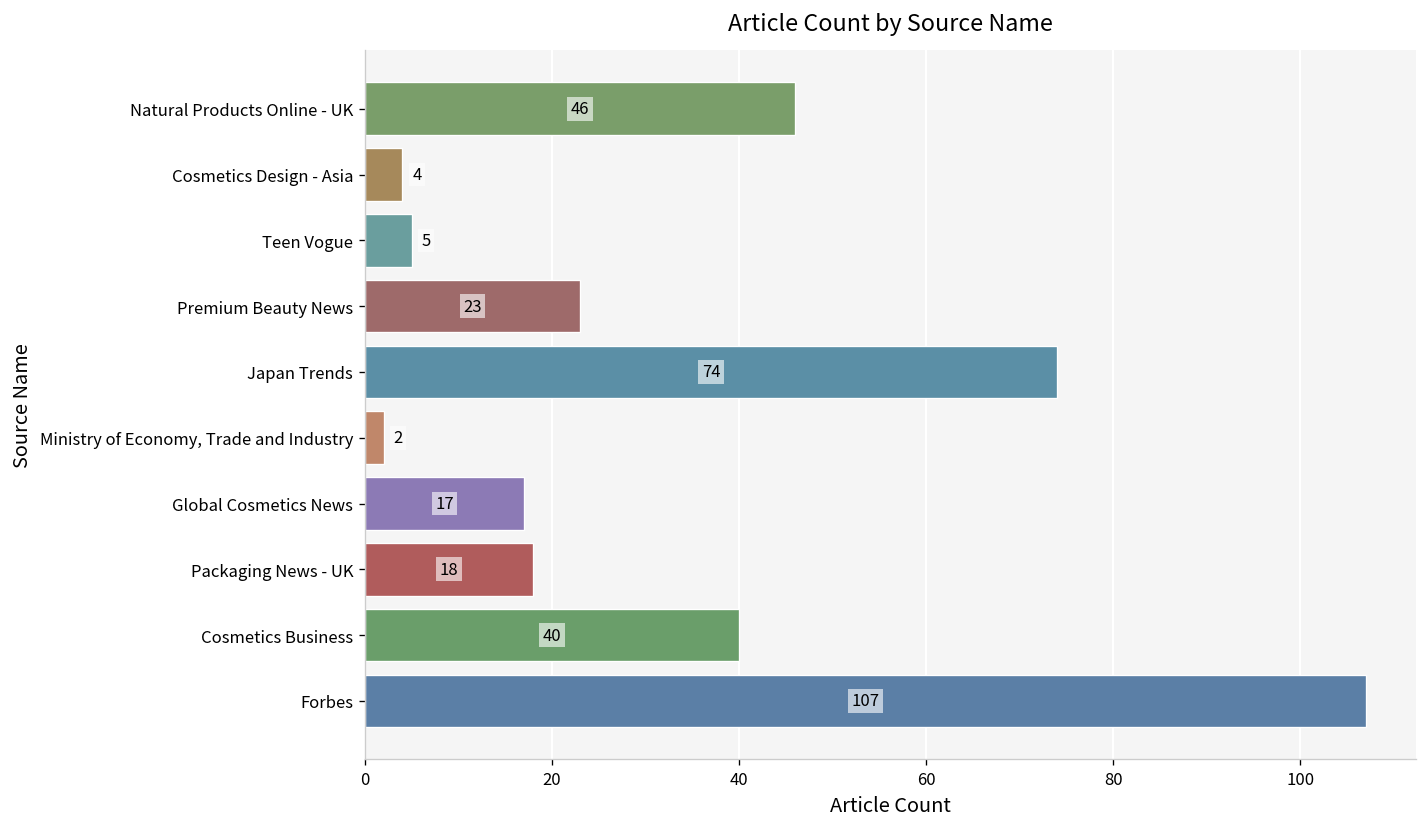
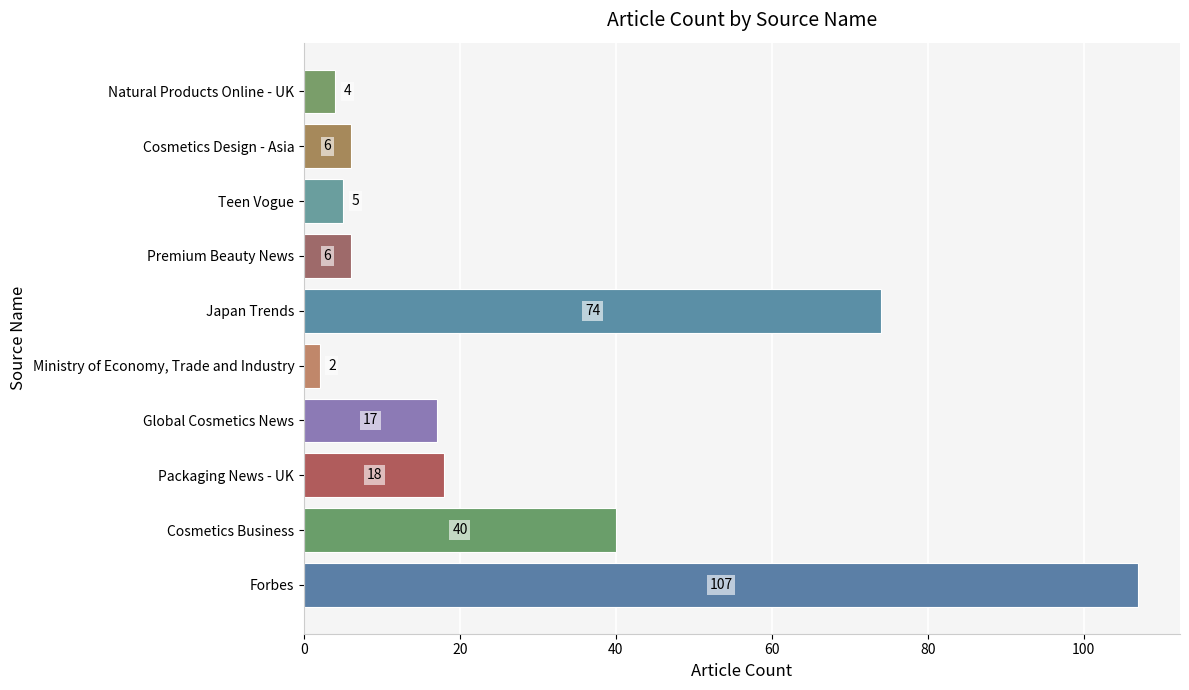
  {
-   "Natural Products Online - UK": 46,
-   "Cosmetics Design - Asia": 4,
-   "Premium Beauty News": 23
+   "Natural Products Online - UK": 4,
+   "Cosmetics Design - Asia": 6,
+   "Premium Beauty News": 6
  }
